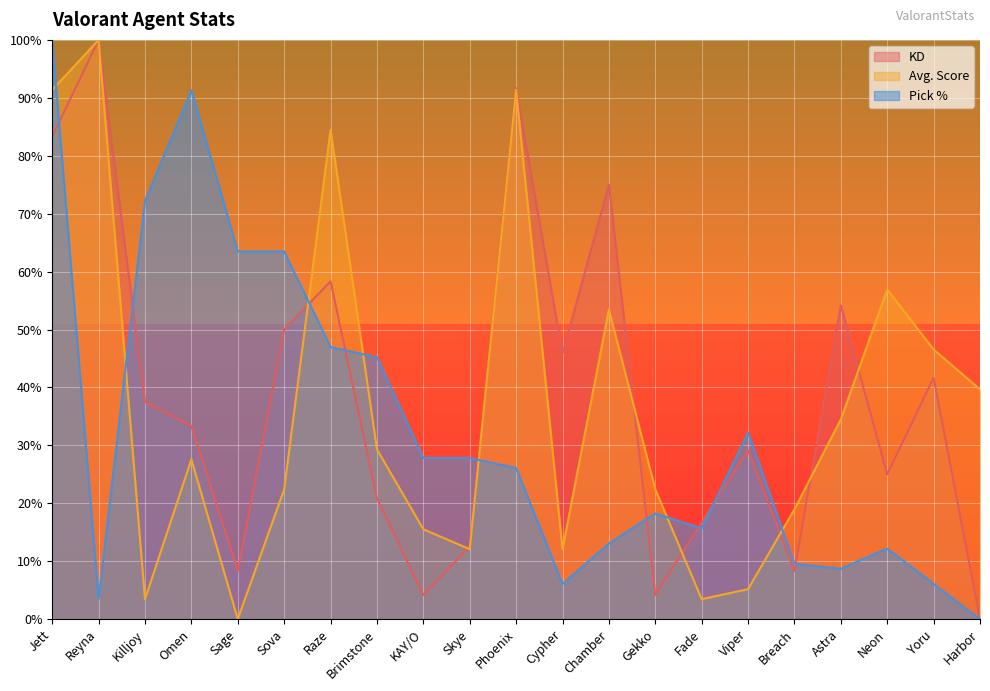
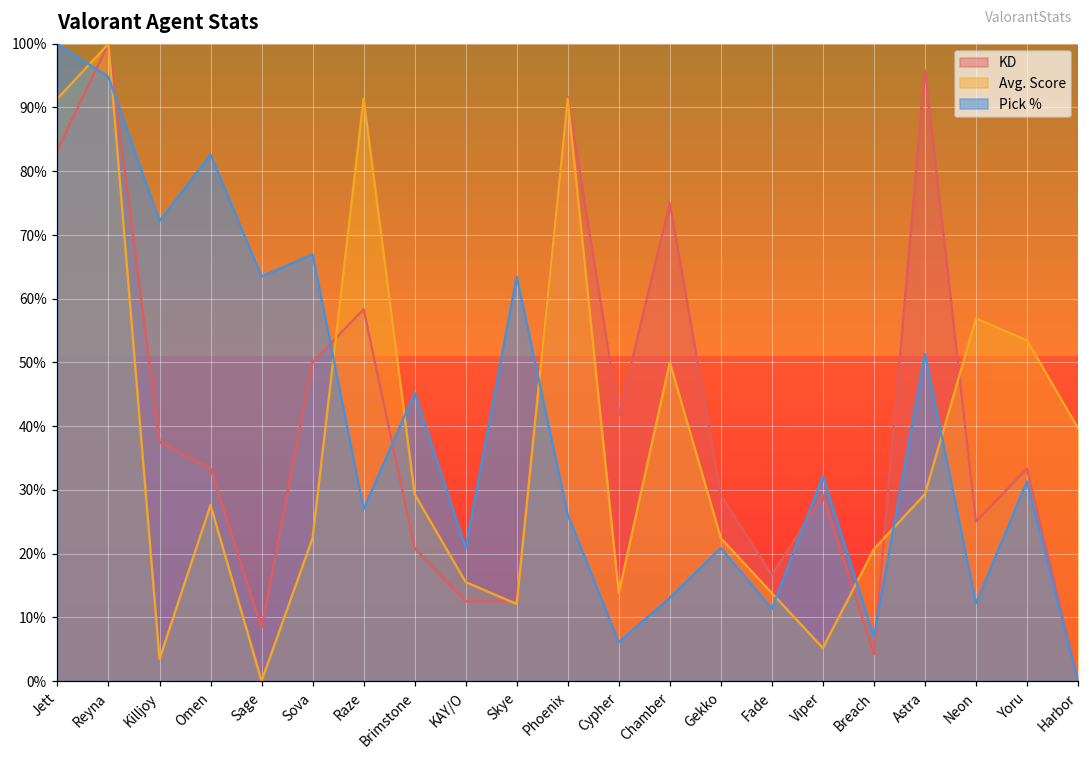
  {
    "KD": {
      "Jett": "83%",
      "Killjoy": "38%",
      "Omen": "33%",
      "Sage": "8%",
      "Sova": "50%",
      "Raze": "58%",
      "Brimstone": "21%",
-     "KAY/O": "4%",
-     "Cypher": "46%",
+     "KAY/O": "12%",
+     "Cypher": "42%",
      "Chamber": "75%",
-     "Gekko": "4%",
+     "Gekko": "29%",
      "Fade": "17%",
      "Viper": "29%",
-     "Breach": "8%",
-     "Astra": "54%",
+     "Breach": "4%",
+     "Astra": "96%",
      "Neon": "25%",
-     "Yoru": "42%"
+     "Yoru": "33%"
    },
    "Avg. Score": {
      "Jett": "91%",
      "Killjoy": "3%",
      "Omen": "28%",
      "Sage": "0%",
      "Sova": "22%",
-     "Raze": "84%",
+     "Raze": "91%",
      "Brimstone": "29%",
      "KAY/O": "16%",
-     "Cypher": "12%",
-     "Chamber": "53%",
+     "Cypher": "14%",
+     "Chamber": "50%",
      "Gekko": "22%",
-     "Fade": "3%",
+     "Fade": "14%",
      "Viper": "5%",
-     "Breach": "19%",
-     "Astra": "34%",
+     "Breach": "21%",
+     "Astra": "29%",
      "Neon": "57%",
-     "Yoru": "47%",
+     "Yoru": "53%",
      "Harbor": "40%"
    },
    "Pick %": {
      "Jett": "100%",
-     "Reyna": "3%",
+     "Reyna": "95%",
      "Killjoy": "72%",
-     "Omen": "91%",
+     "Omen": "83%",
      "Sage": "63%",
-     "Sova": "63%",
-     "Raze": "47%",
+     "Sova": "67%",
+     "Raze": "27%",
      "Brimstone": "45%",
-     "KAY/O": "28%",
-     "Skye": "28%",
+     "KAY/O": "21%",
+     "Skye": "63%",
      "Phoenix": "26%",
      "Cypher": "6%",
      "Chamber": "13%",
-     "Gekko": "18%",
-     "Fade": "16%",
+     "Gekko": "21%",
+     "Fade": "11%",
      "Viper": "32%",
-     "Breach": "10%",
-     "Astra": "9%",
+     "Breach": "7%",
+     "Astra": "51%",
      "Neon": "12%",
-     "Yoru": "6%"
+     "Yoru": "31%"
    }
  }
